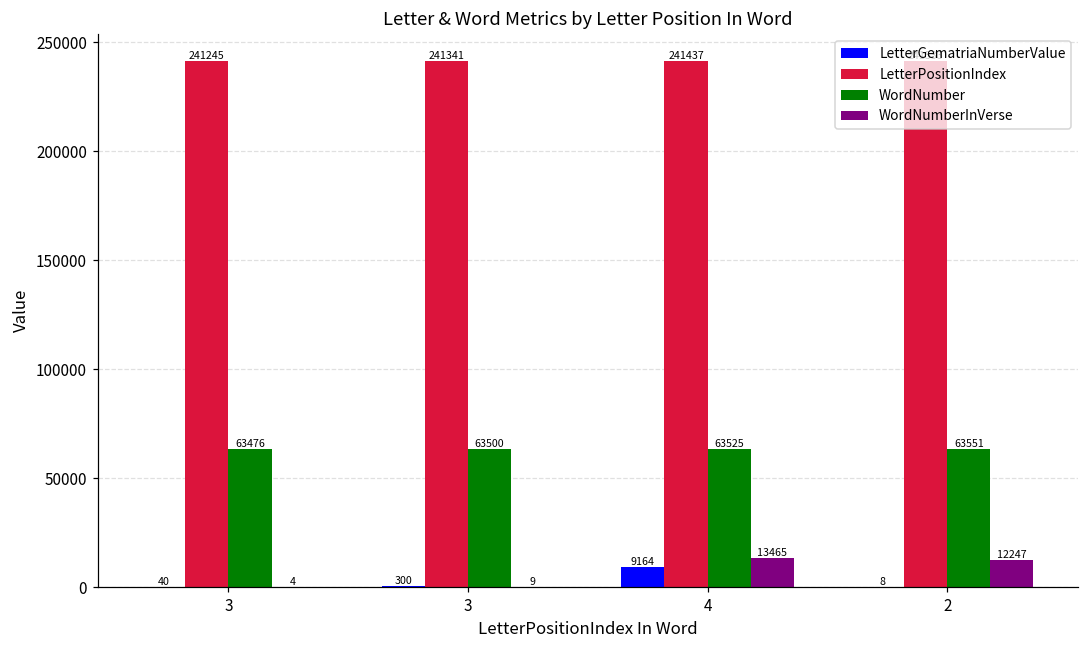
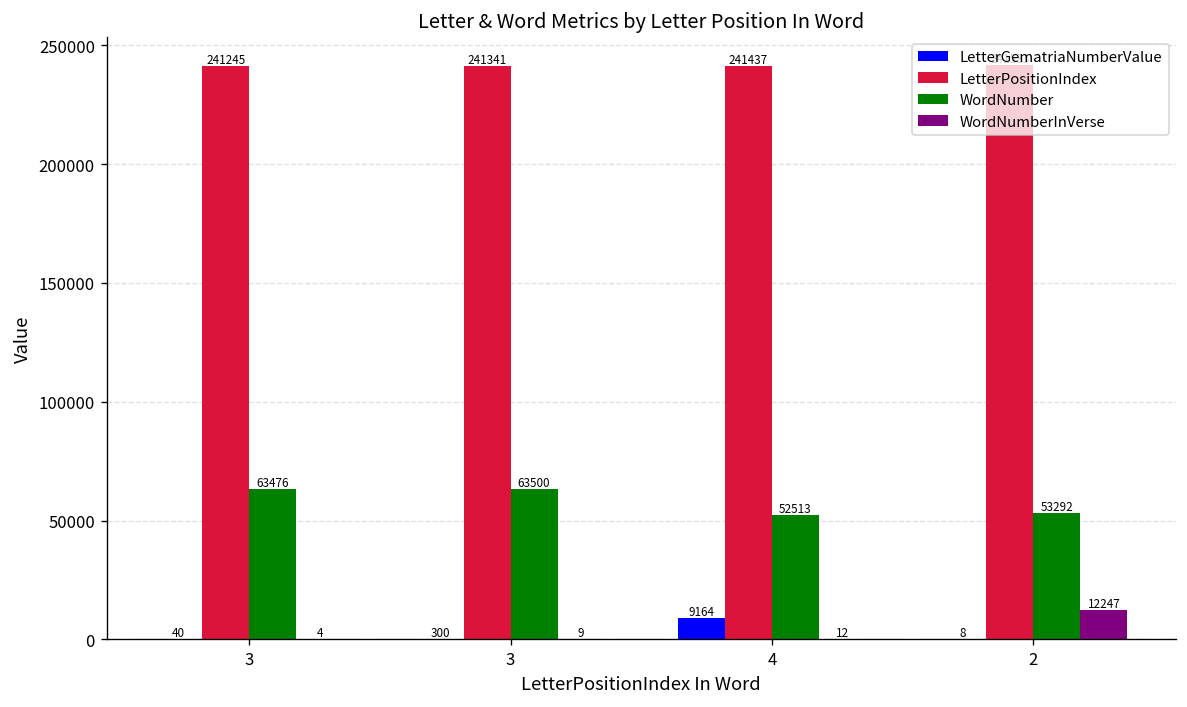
  {
    "LetterGematriaNumberValue": {
      "4": 9164,
      "2": 8
    },
    "LetterPositionIndex": {
      "4": 241437
    },
    "WordNumber": {
-     "4": 63525,
-     "2": 63551
+     "4": 52513,
+     "2": 53292
    },
    "WordNumberInVerse": {
-     "4": 13465,
+     "4": 12,
      "2": 12247
    }
  }
